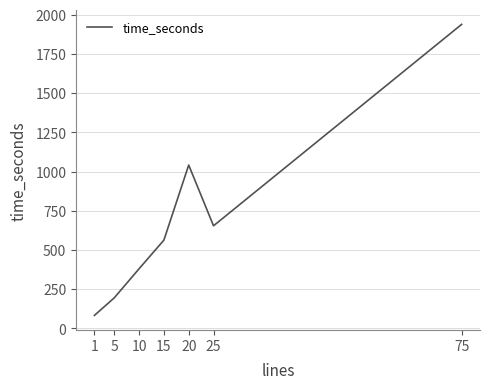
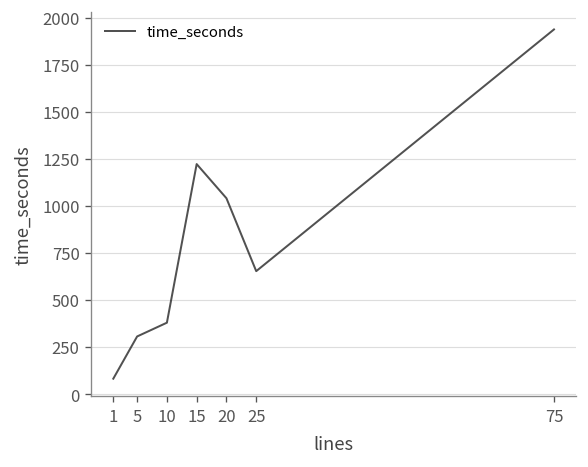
  {
    "1": 80,
-   "5": 190,
+   "5": 310,
    "10": 380,
-   "15": 560,
+   "15": 1220,
    "20": 1040,
    "25": 650,
    "75": 1940
  }
